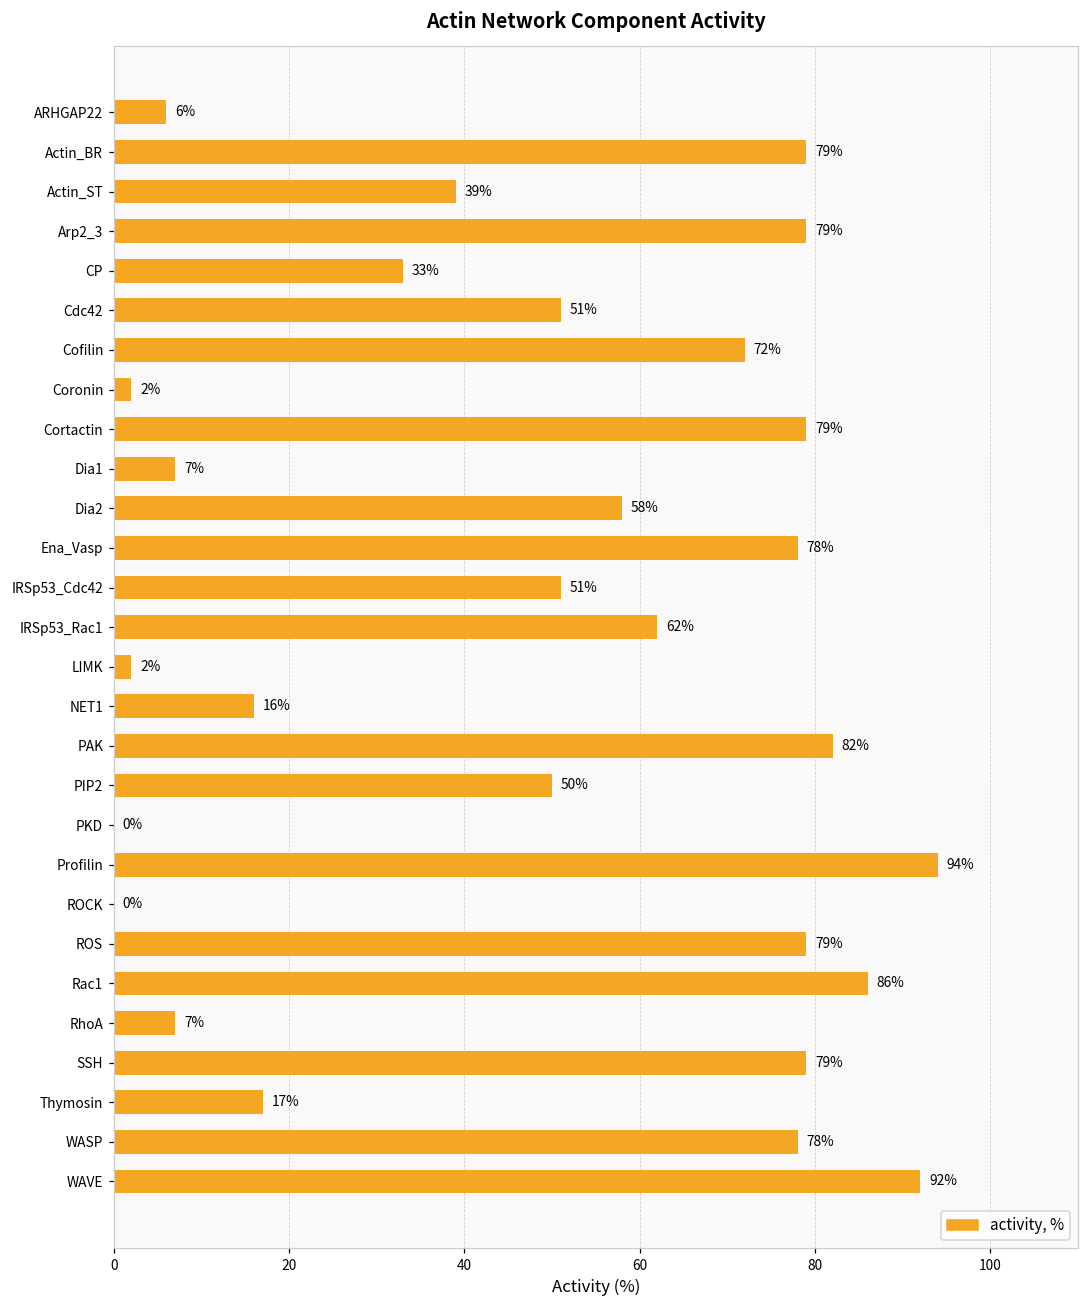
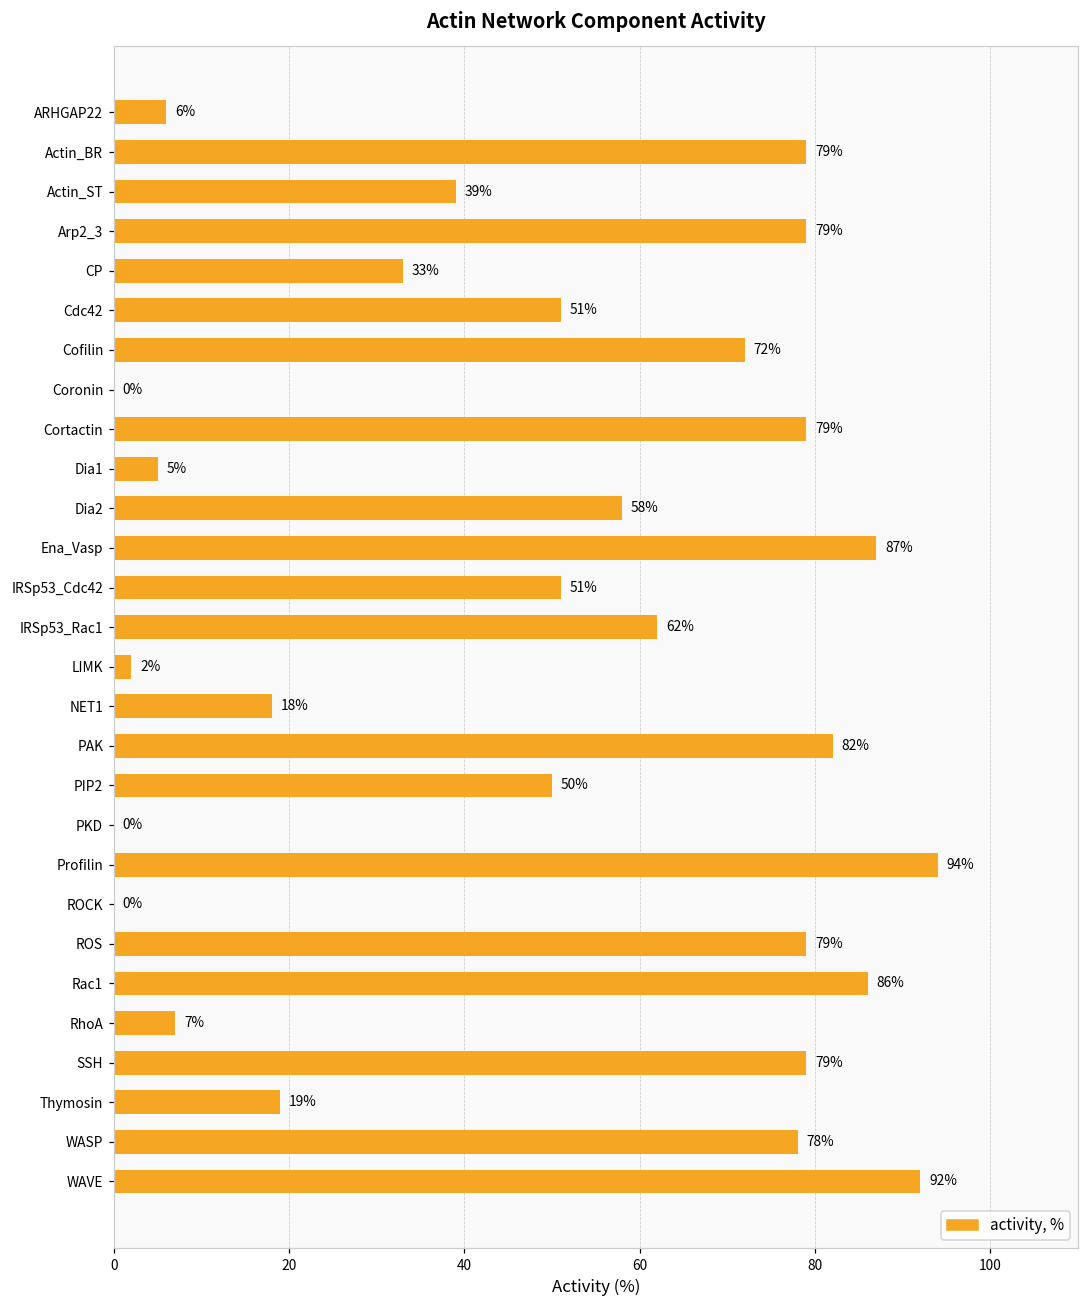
  {
    "ARHGAP22": "6%",
    "Actin_BR": "79%",
    "Actin_ST": "39%",
    "Arp2_3": "79%",
    "CP": "33%",
    "Cdc42": "51%",
    "Cofilin": "72%",
-   "Coronin": "2%",
+   "Coronin": "0%",
    "Cortactin": "79%",
-   "Dia1": "7%",
+   "Dia1": "5%",
    "Dia2": "58%",
-   "Ena_Vasp": "78%",
+   "Ena_Vasp": "87%",
    "IRSp53_Cdc42": "51%",
    "IRSp53_Rac1": "62%",
    "LIMK": "2%",
-   "NET1": "16%",
+   "NET1": "18%",
    "PAK": "82%",
    "PIP2": "50%",
    "PKD": "0%",
    "Profilin": "94%",
    "ROCK": "0%",
    "ROS": "79%",
    "Rac1": "86%",
    "RhoA": "7%",
    "SSH": "79%",
-   "Thymosin": "17%",
+   "Thymosin": "19%",
    "WASP": "78%",
    "WAVE": "92%"
  }
